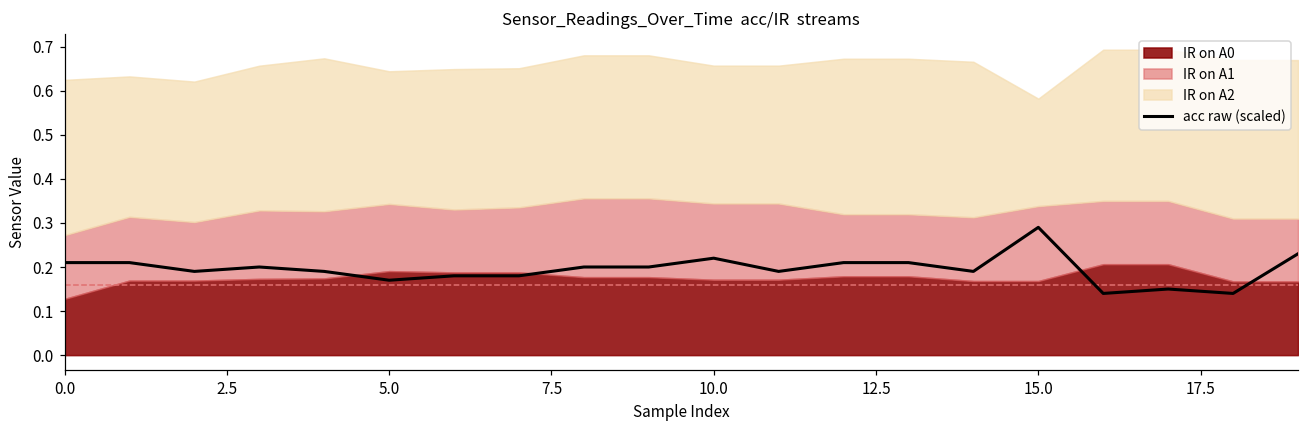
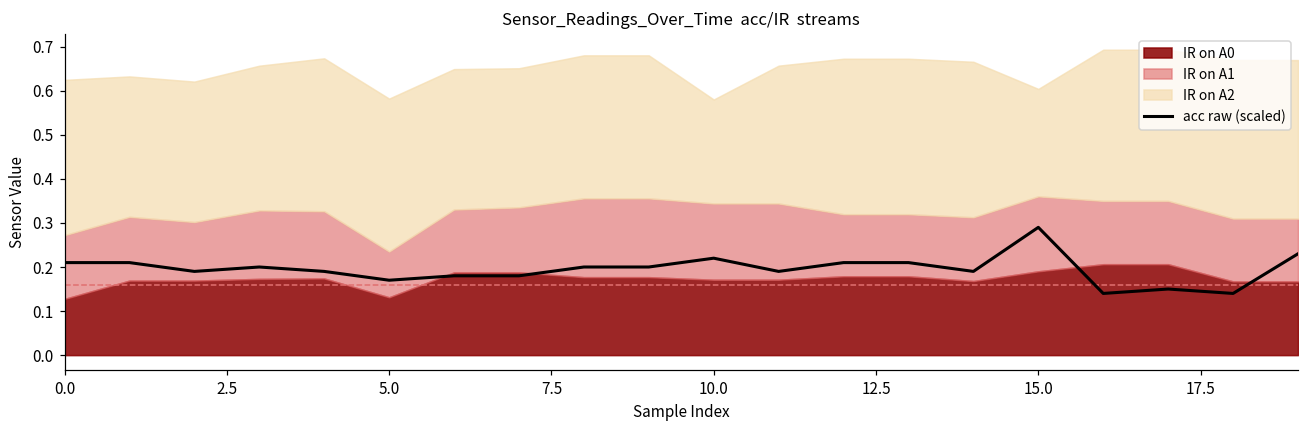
  {
    "IR on A0": {
      "0.0": 0.13,
-     "5.0": 0.19,
+     "5.0": 0.13,
      "10.0": 0.17,
-     "15.0": 0.17
+     "15.0": 0.19
    },
    "acc raw (scaled)": {
      "0.0": 0.21,
      "5.0": 0.17,
      "10.0": 0.22,
      "15.0": 0.29
    },
    "IR on A1": {
      "0.0": 0.14,
-     "5.0": 0.15,
+     "5.0": 0.10,
      "10.0": 0.17,
      "15.0": 0.17
    },
    "IR on A2": {
      "0.0": 0.35,
-     "5.0": 0.30,
-     "10.0": 0.31,
+     "5.0": 0.35,
+     "10.0": 0.24,
      "15.0": 0.24
    }
  }
